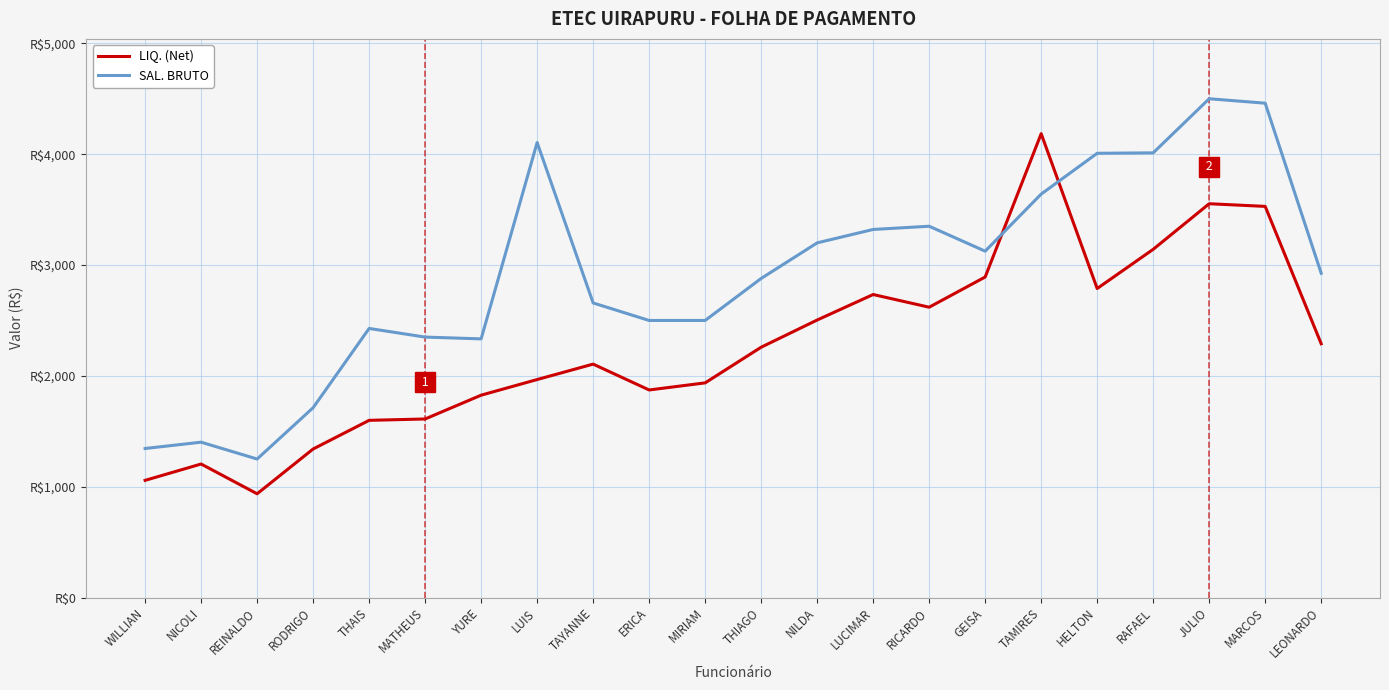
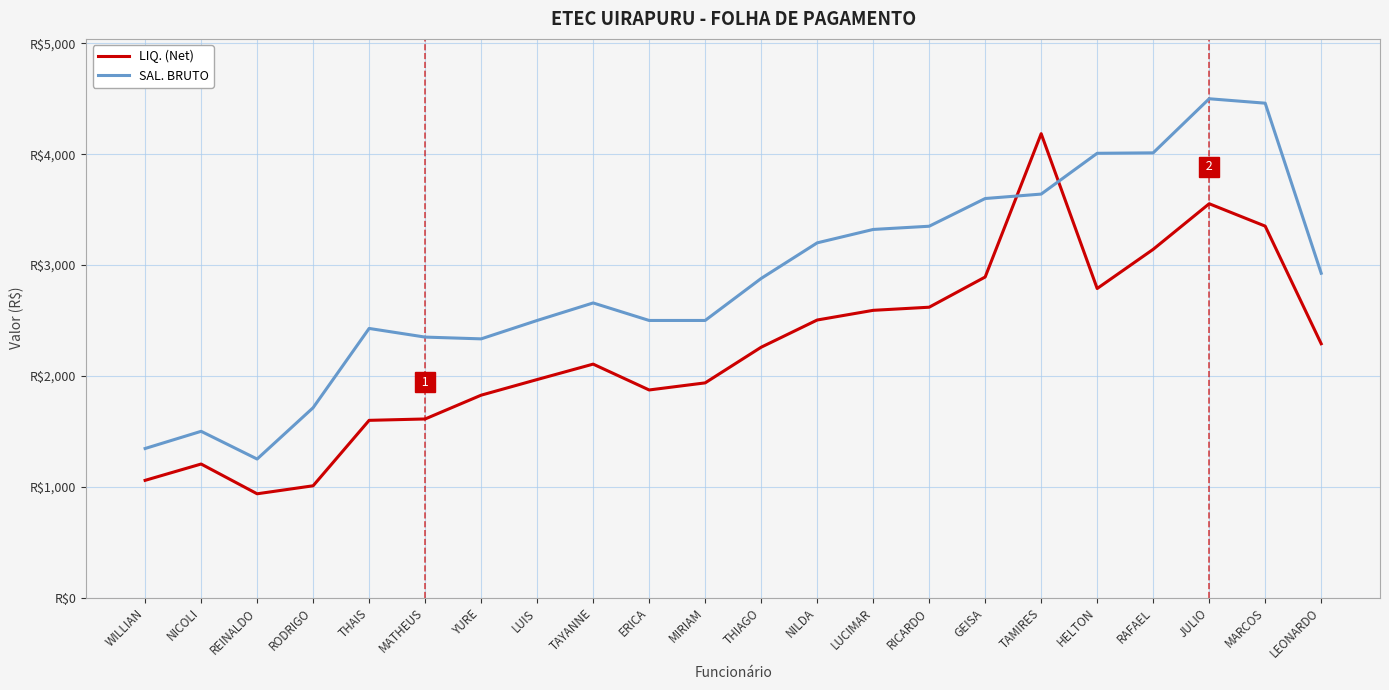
  {
    "LIQ. (Net)": {
      "WILLIAN": "R$1,060",
      "NICOLI": "R$1,210",
      "REINALDO": "R$940",
-     "RODRIGO": "R$1,340",
+     "RODRIGO": "R$1,010",
      "THAIS": "R$1,600",
      "MATHEUS": "R$1,610",
      "YURE": "R$1,830",
      "LUIS": "R$1,970",
      "TAYANNE": "R$2,110",
      "ERICA": "R$1,870",
      "MIRIAM": "R$1,940",
      "THIAGO": "R$2,260",
      "NILDA": "R$2,500",
-     "LUCIMAR": "R$2,730",
+     "LUCIMAR": "R$2,590",
      "RICARDO": "R$2,620",
      "GEISA": "R$2,890",
      "TAMIRES": "R$4,180",
      "HELTON": "R$2,790",
      "RAFAEL": "R$3,140",
      "JULIO": "R$3,550",
-     "MARCOS": "R$3,530",
+     "MARCOS": "R$3,350",
      "LEONARDO": "R$2,290"
    },
    "SAL. BRUTO": {
      "WILLIAN": "R$1,350",
-     "NICOLI": "R$1,400",
+     "NICOLI": "R$1,500",
      "REINALDO": "R$1,250",
      "RODRIGO": "R$1,710",
      "THAIS": "R$2,430",
      "MATHEUS": "R$2,350",
      "YURE": "R$2,330",
-     "LUIS": "R$4,110",
+     "LUIS": "R$2,500",
      "TAYANNE": "R$2,660",
      "ERICA": "R$2,500",
      "MIRIAM": "R$2,500",
      "THIAGO": "R$2,880",
      "NILDA": "R$3,200",
      "LUCIMAR": "R$3,320",
      "RICARDO": "R$3,350",
-     "GEISA": "R$3,130",
+     "GEISA": "R$3,600",
      "TAMIRES": "R$3,640",
      "HELTON": "R$4,010",
      "RAFAEL": "R$4,010",
      "JULIO": "R$4,500",
      "MARCOS": "R$4,460",
      "LEONARDO": "R$2,930"
    }
  }
